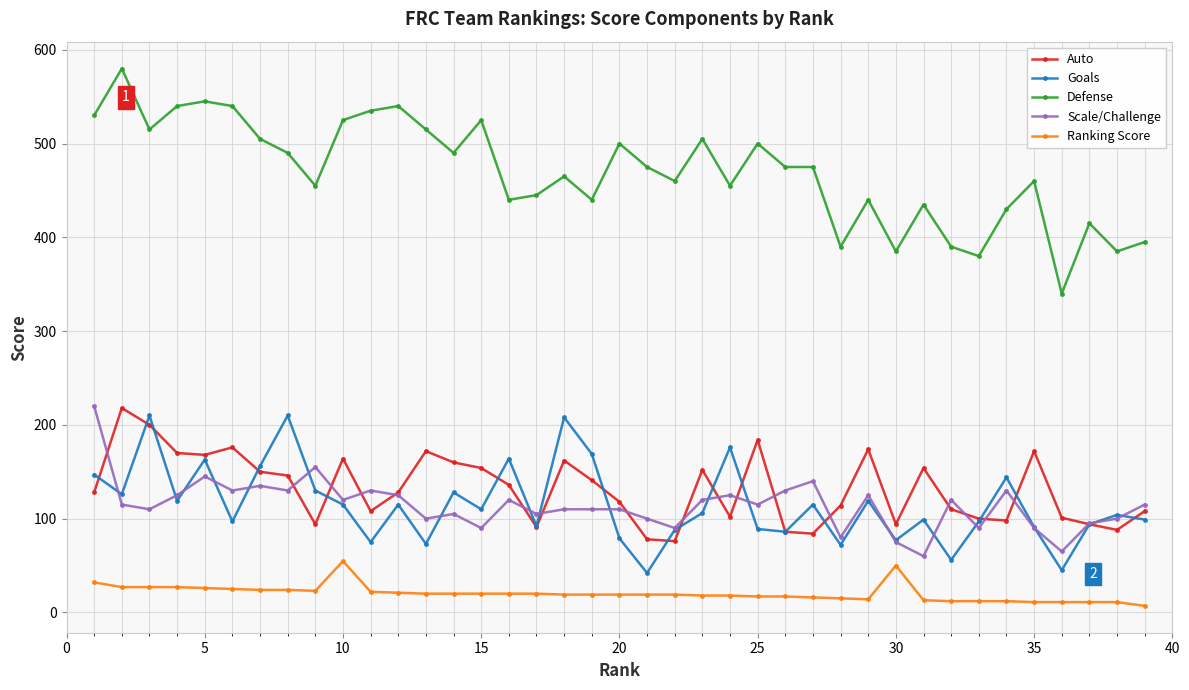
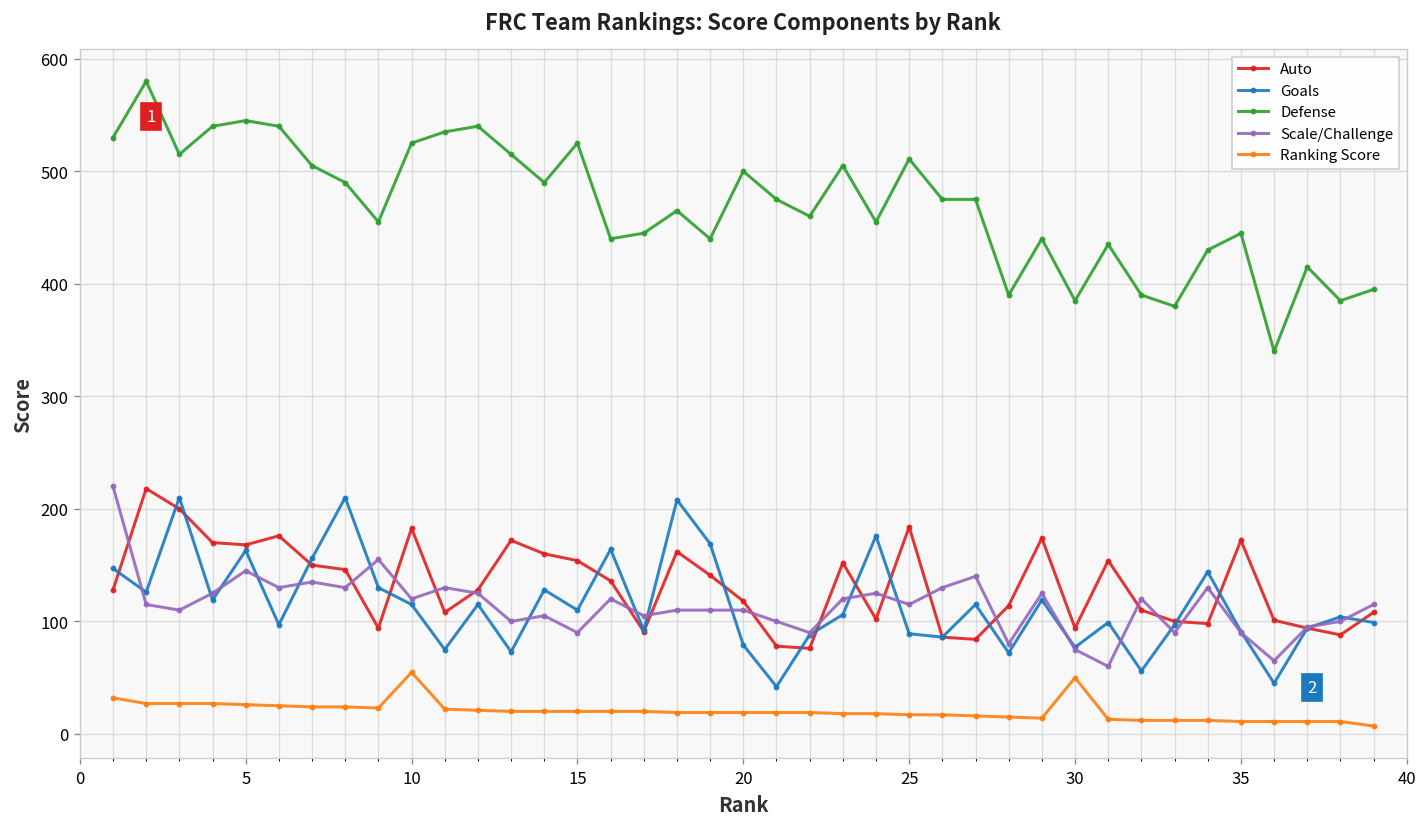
  {
    "Auto": {
      "5": 170,
-     "10": 160,
+     "10": 180,
      "15": 150,
      "20": 120,
      "25": 180,
      "30": 90,
      "35": 170
    },
    "Goals": {
      "5": 160,
      "10": 120,
      "15": 110,
      "20": 80,
      "25": 90
    },
    "Defense": {
      "5": 550,
      "10": 530,
      "15": 530,
      "20": 500,
-     "25": 500,
+     "25": 510,
      "30": 390,
-     "35": 460
+     "35": 440
    },
    "Scale/Challenge": {
      "5": 150,
      "10": 120,
      "15": 90,
      "20": 110,
      "25": 120
    },
    "Ranking Score": {
      "5": 30,
      "10": 50,
      "15": 20,
      "20": 20,
      "25": 20,
      "30": 50,
      "35": 10
    }
  }
